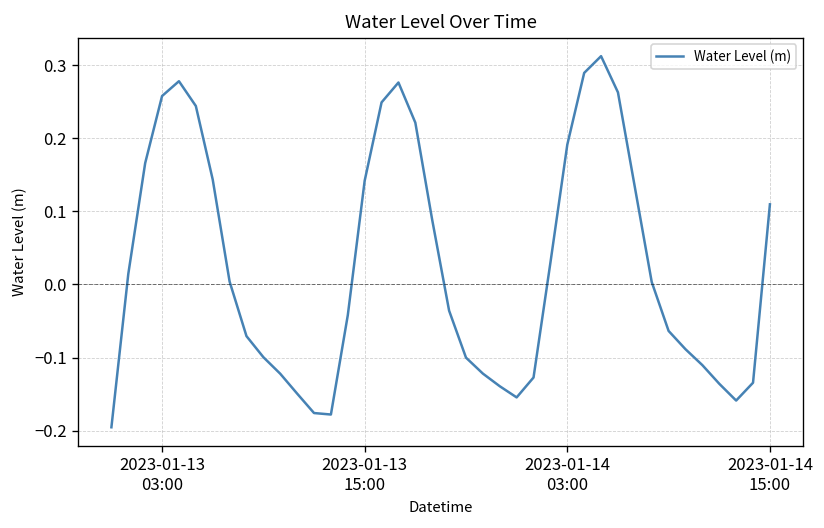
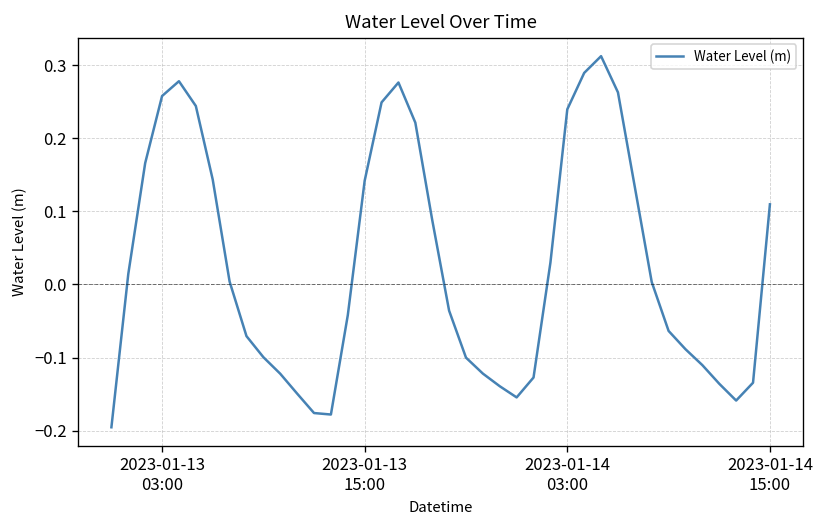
  {
    "2023-01-13 03:00": 0.26,
    "2023-01-13 15:00": 0.14,
-   "2023-01-14 03:00": 0.19,
+   "2023-01-14 03:00": 0.24,
    "2023-01-14 15:00": 0.11
  }
